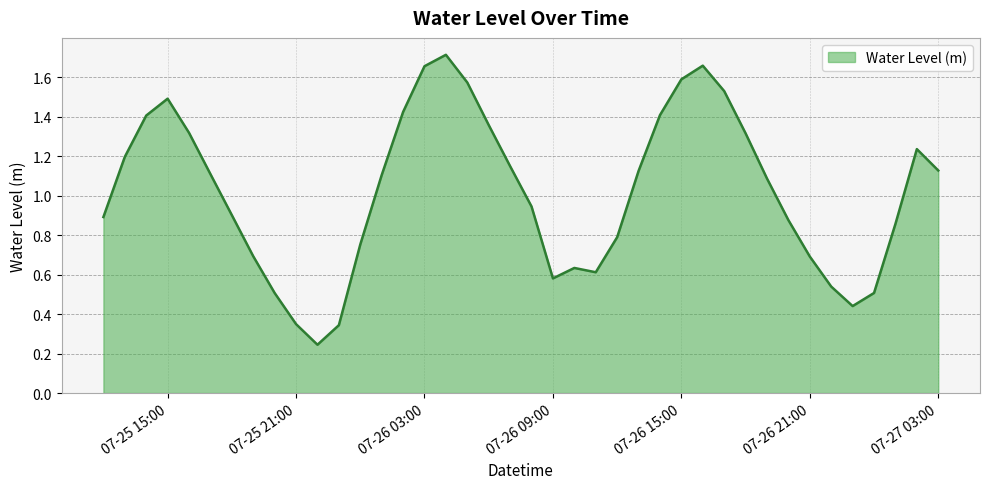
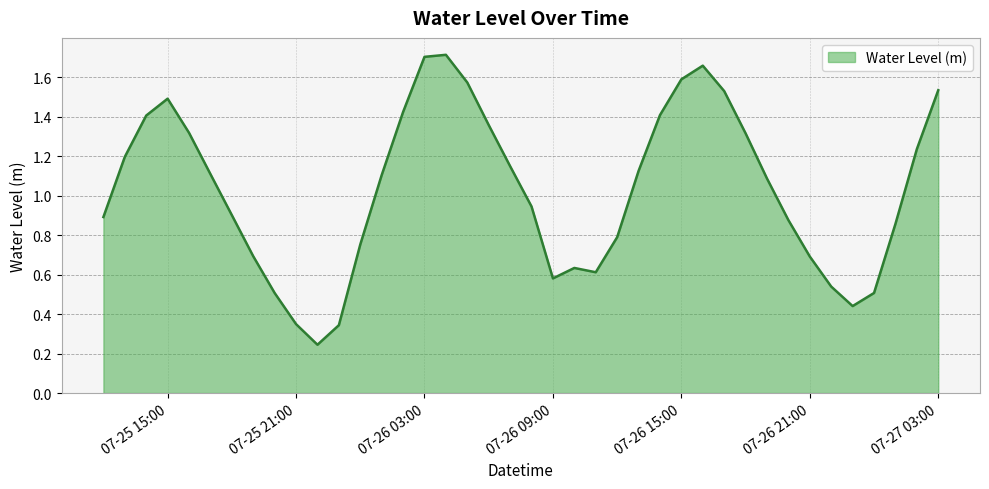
  {
    "07-25 15:00": 1.49,
    "07-25 21:00": 0.35,
-   "07-26 03:00": 1.66,
+   "07-26 03:00": 1.70,
    "07-26 09:00": 0.58,
    "07-26 15:00": 1.59,
    "07-26 21:00": 0.69,
-   "07-27 03:00": 1.13
+   "07-27 03:00": 1.53
  }
